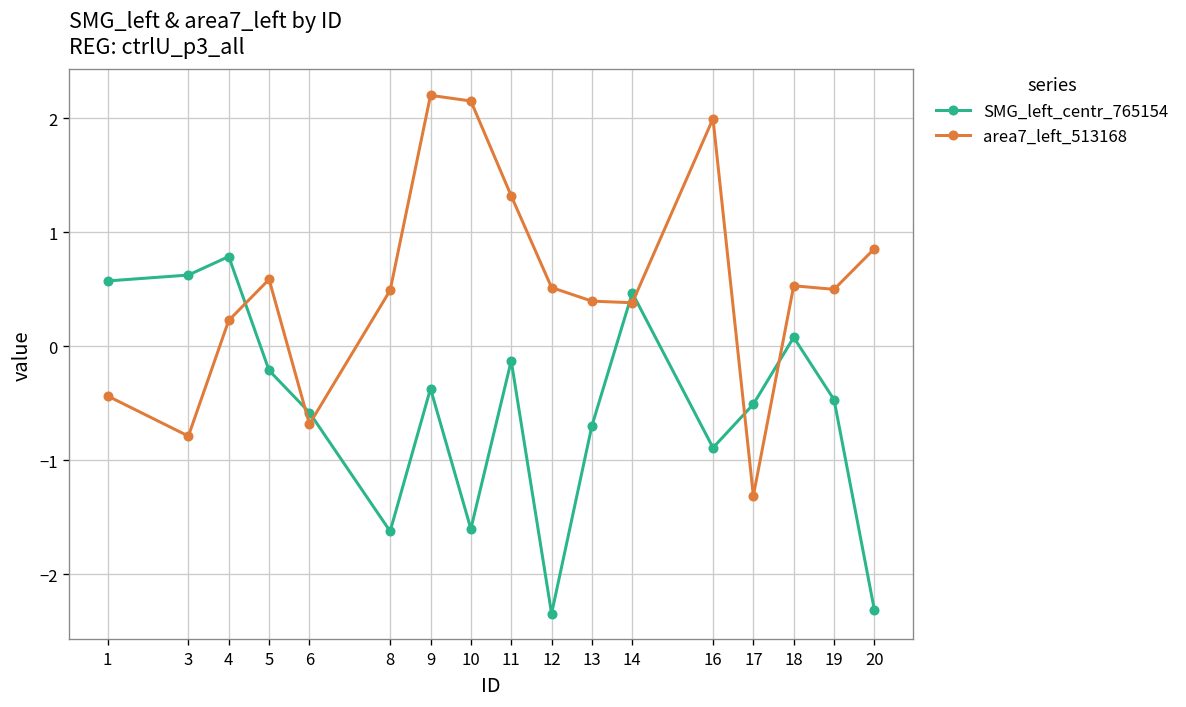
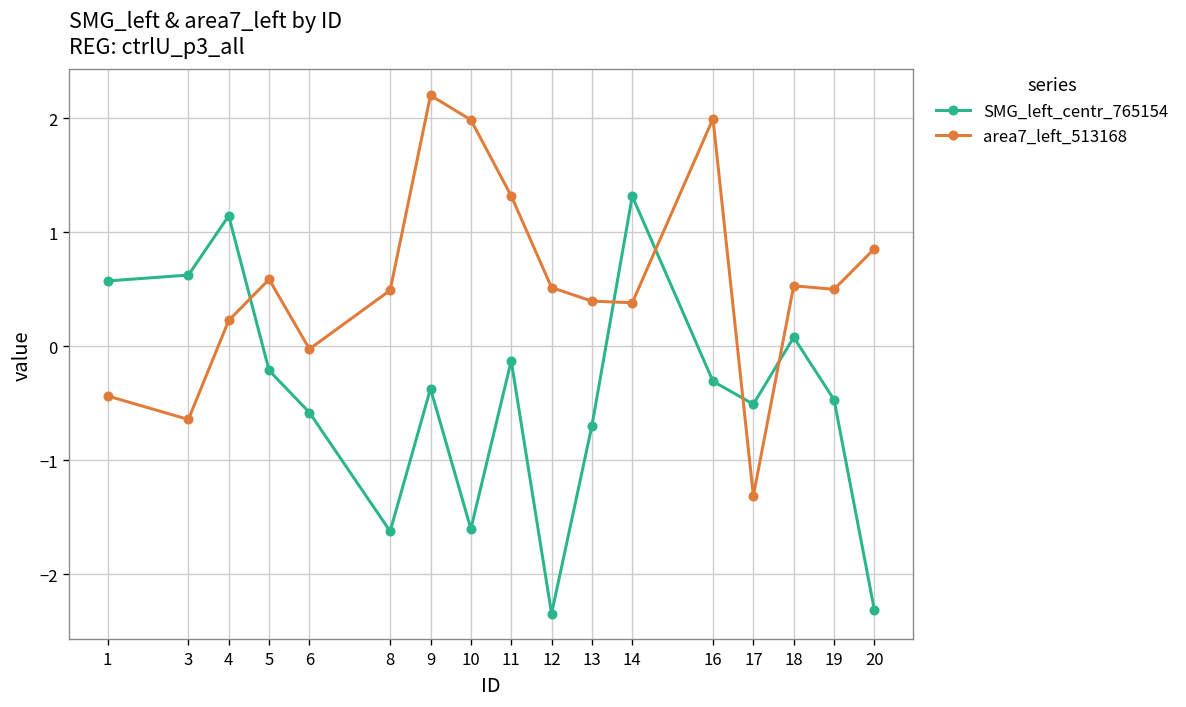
  {
    "SMG_left_centr_765154": {
      "1": 0.6,
      "3": 0.6,
-     "4": 0.8,
+     "4": 1.1,
      "5": -0.2,
      "6": -0.6,
      "8": -1.6,
      "9": -0.4,
      "10": -1.6,
      "11": -0.1,
      "12": -2.3,
      "13": -0.7,
-     "14": 0.5,
-     "16": -0.9,
+     "14": 1.3,
+     "16": -0.3,
      "17": -0.5,
      "18": 0.1,
      "19": -0.5,
      "20": -2.3
    },
    "area7_left_513168": {
      "1": -0.4,
-     "3": -0.8,
+     "3": -0.6,
      "4": 0.2,
      "5": 0.6,
-     "6": -0.7,
+     "6": 0.0,
      "8": 0.5,
      "9": 2.2,
-     "10": 2.2,
+     "10": 2.0,
      "11": 1.3,
      "12": 0.5,
      "13": 0.4,
      "14": 0.4,
      "16": 2.0,
      "17": -1.3,
      "18": 0.5,
      "19": 0.5,
      "20": 0.9
    }
  }
